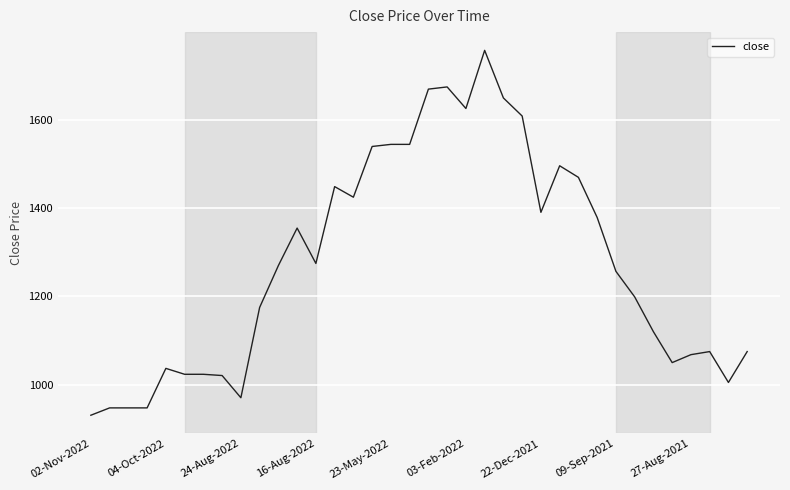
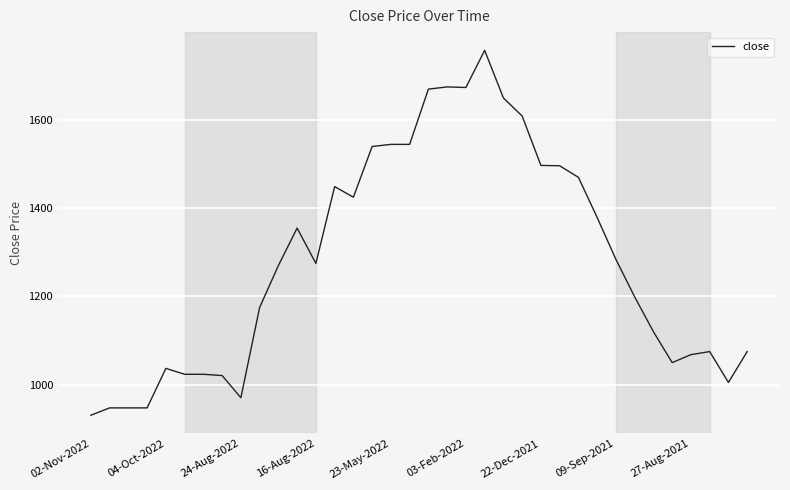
  {
    "02-Nov-2022": 930,
    "04-Oct-2022": 1040,
    "24-Aug-2022": 970,
    "16-Aug-2022": 1270,
    "23-May-2022": 1540,
-   "03-Feb-2022": 1630,
-   "22-Dec-2021": 1390,
-   "09-Sep-2021": 1260,
+   "03-Feb-2022": 1670,
+   "22-Dec-2021": 1500,
+   "09-Sep-2021": 1280,
    "27-Aug-2021": 1070
  }
